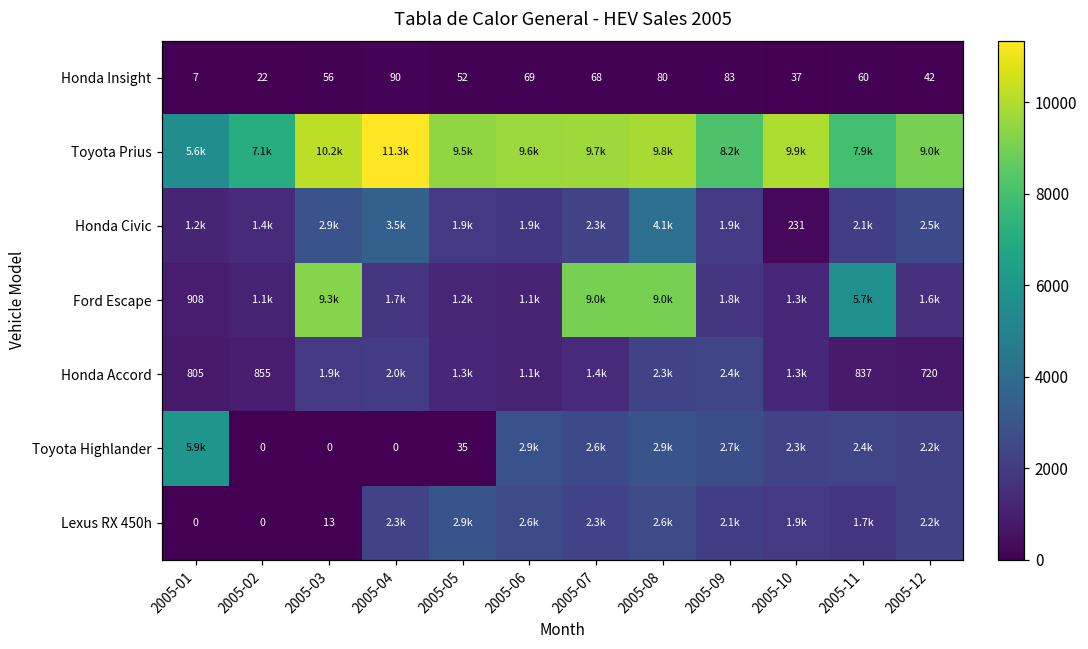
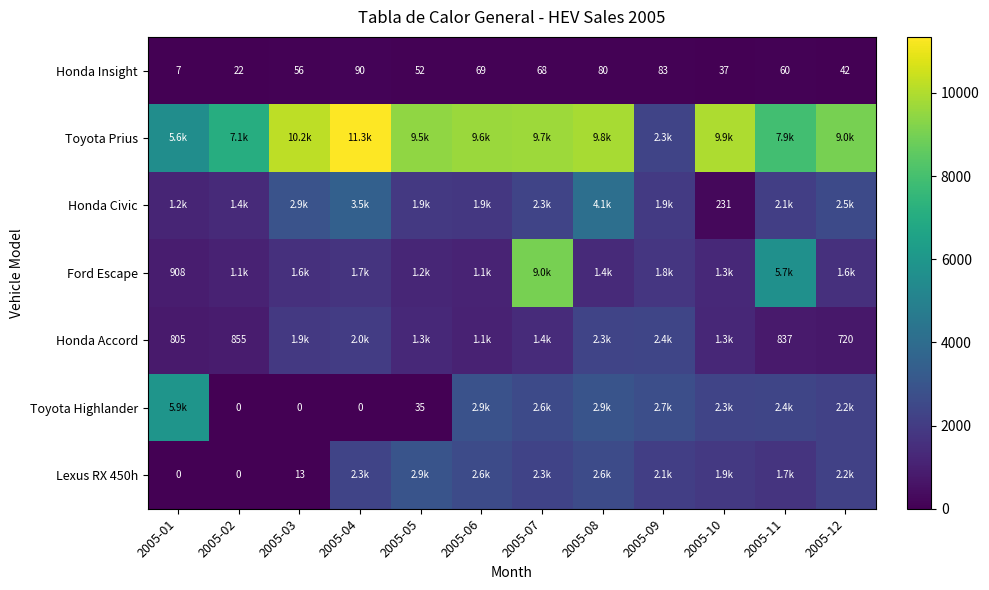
  {
    "Honda Insight": {
      "2005-01": "7",
      "2005-02": "22",
      "2005-03": "56",
      "2005-04": "90",
      "2005-05": "52",
      "2005-06": "69",
      "2005-07": "68",
      "2005-08": "80",
      "2005-09": "83",
      "2005-10": "37",
      "2005-11": "60",
      "2005-12": "42"
    },
    "Toyota Prius": {
      "2005-01": "5.6k",
      "2005-02": "7.1k",
      "2005-03": "10.2k",
      "2005-04": "11.3k",
      "2005-05": "9.5k",
      "2005-06": "9.6k",
      "2005-07": "9.7k",
      "2005-08": "9.8k",
-     "2005-09": "8.2k",
+     "2005-09": "2.3k",
      "2005-10": "9.9k",
      "2005-11": "7.9k",
      "2005-12": "9.0k"
    },
    "Honda Civic": {
      "2005-01": "1.2k",
      "2005-02": "1.4k",
      "2005-03": "2.9k",
      "2005-04": "3.5k",
      "2005-05": "1.9k",
      "2005-06": "1.9k",
      "2005-07": "2.3k",
      "2005-08": "4.1k",
      "2005-09": "1.9k",
      "2005-10": "231",
      "2005-11": "2.1k",
      "2005-12": "2.5k"
    },
    "Ford Escape": {
      "2005-01": "908",
      "2005-02": "1.1k",
-     "2005-03": "9.3k",
+     "2005-03": "1.6k",
      "2005-04": "1.7k",
      "2005-05": "1.2k",
      "2005-06": "1.1k",
      "2005-07": "9.0k",
-     "2005-08": "9.0k",
+     "2005-08": "1.4k",
      "2005-09": "1.8k",
      "2005-10": "1.3k",
      "2005-11": "5.7k",
      "2005-12": "1.6k"
    },
    "Honda Accord": {
      "2005-01": "805",
      "2005-02": "855",
      "2005-03": "1.9k",
      "2005-04": "2.0k",
      "2005-05": "1.3k",
      "2005-06": "1.1k",
      "2005-07": "1.4k",
      "2005-08": "2.3k",
      "2005-09": "2.4k",
      "2005-10": "1.3k",
      "2005-11": "837",
      "2005-12": "720"
    },
    "Toyota Highlander": {
      "2005-01": "5.9k",
      "2005-02": "0",
      "2005-03": "0",
      "2005-04": "0",
      "2005-05": "35",
      "2005-06": "2.9k",
      "2005-07": "2.6k",
      "2005-08": "2.9k",
      "2005-09": "2.7k",
      "2005-10": "2.3k",
      "2005-11": "2.4k",
      "2005-12": "2.2k"
    },
    "Lexus RX 450h": {
      "2005-01": "0",
      "2005-02": "0",
      "2005-03": "13",
      "2005-04": "2.3k",
      "2005-05": "2.9k",
      "2005-06": "2.6k",
      "2005-07": "2.3k",
      "2005-08": "2.6k",
      "2005-09": "2.1k",
      "2005-10": "1.9k",
      "2005-11": "1.7k",
      "2005-12": "2.2k"
    }
  }
